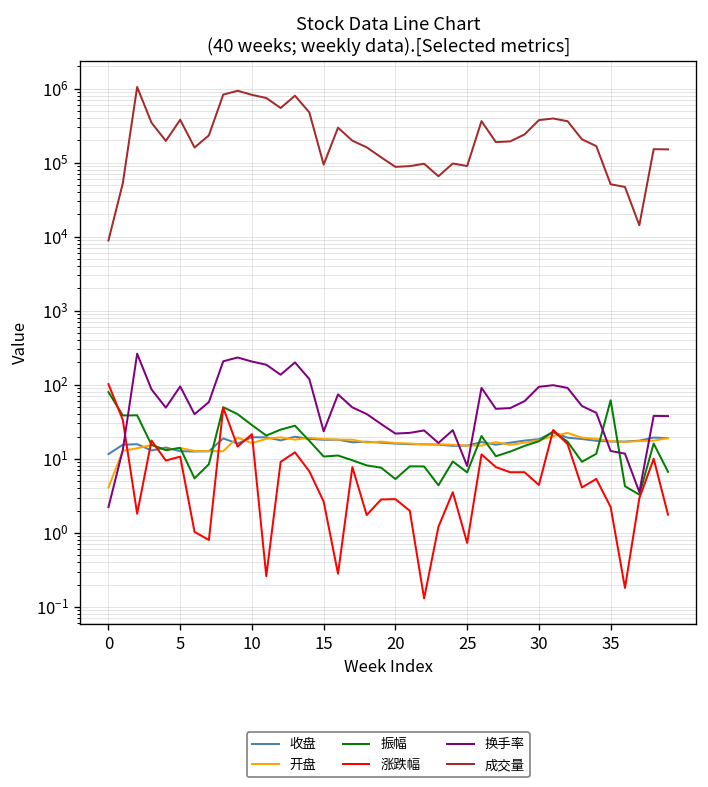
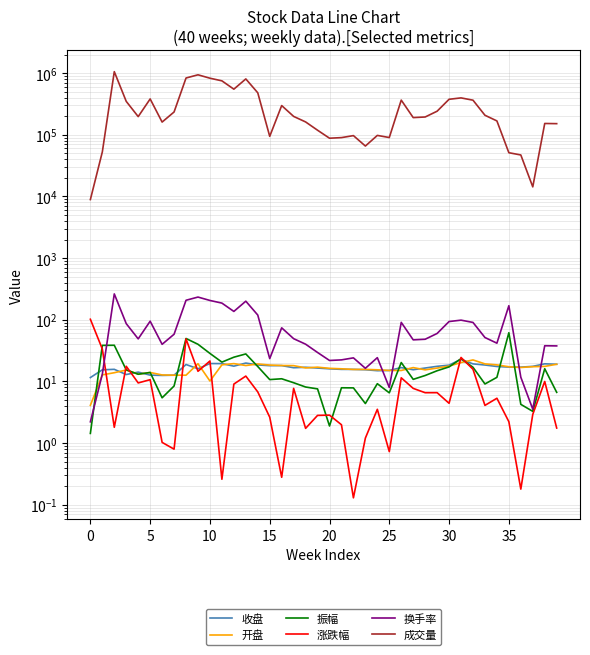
  {
    "收盘": {
      "0": 12,
      "5": 13,
      "10": 20
    },
    "开盘": {
      "0": 4,
-     "10": 16
+     "10": 10
    },
    "振幅": {
-     "0": 80,
+     "0": 1.4,
      "10": 30,
      "15": 11,
-     "20": 5,
+     "20": 1.9,
      "25": 7,
      "35": 60
    },
    "涨跌幅": {
      "0": 100,
      "5": 11,
      "10": 22,
      "15": 2.6,
      "20": 3,
      "25": 0.7,
      "30": 4,
      "35": 2.2
    },
    "换手率": {
      "0": 2.2,
      "5": 90,
      "10": 210,
      "15": 24,
      "20": 22,
      "25": 8,
      "30": 90,
-     "35": 13
+     "35": 170
    },
    "成交量": {
      "0": 9000,
      "5": 400000,
      "10": 800000,
      "15": 90000,
      "20": 90000,
      "25": 90000,
      "30": 400000,
      "35": 50000
    }
  }
